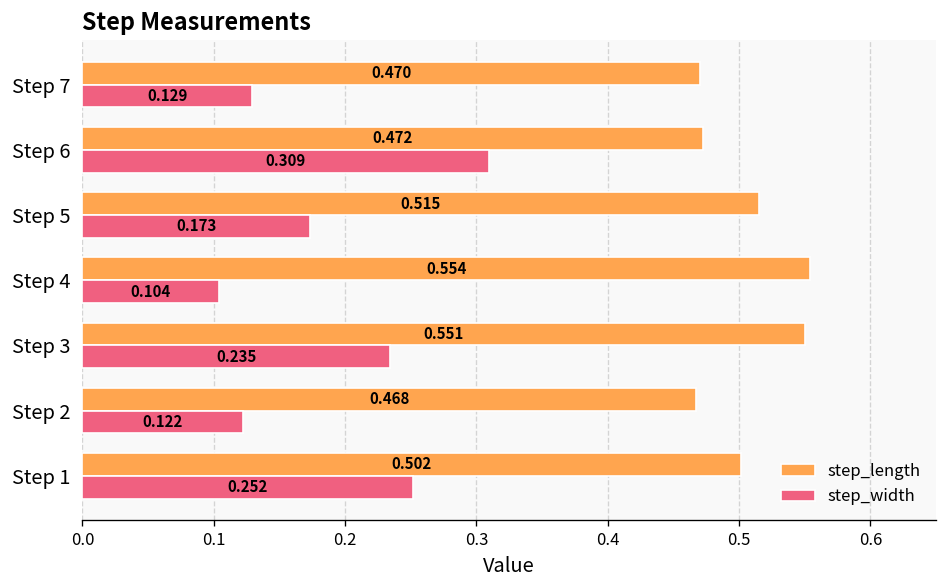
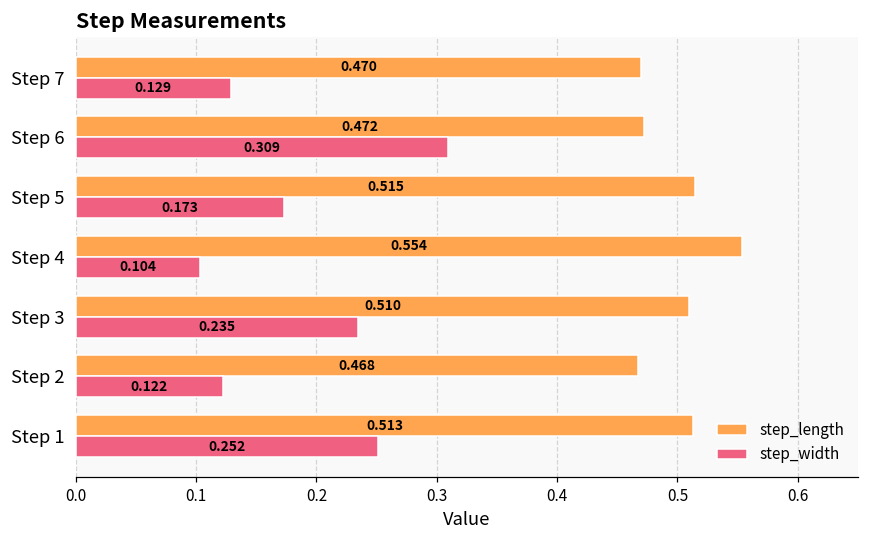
  {
    "step_length": {
      "Step 7": 0.470,
      "Step 6": 0.472,
      "Step 5": 0.515,
      "Step 4": 0.554,
-     "Step 3": 0.551,
+     "Step 3": 0.510,
      "Step 2": 0.468,
-     "Step 1": 0.502
+     "Step 1": 0.513
    },
    "step_width": {
      "Step 7": 0.129,
      "Step 6": 0.309,
      "Step 5": 0.173,
      "Step 4": 0.104,
      "Step 3": 0.235,
      "Step 2": 0.122,
      "Step 1": 0.252
    }
  }
